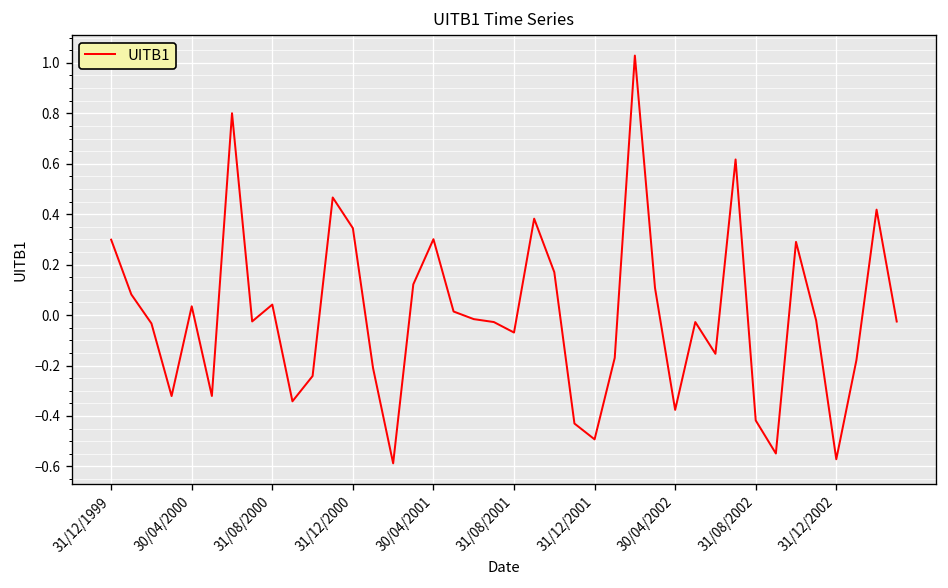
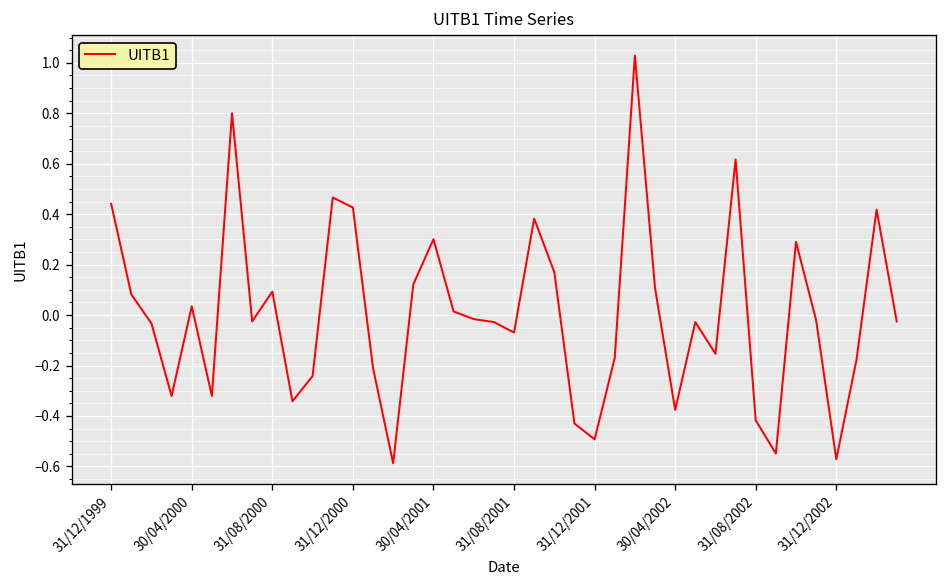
  {
-   "31/12/1999": 0.30,
+   "31/12/1999": 0.44,
    "30/04/2000": 0.03,
-   "31/08/2000": 0.04,
-   "31/12/2000": 0.34,
+   "31/08/2000": 0.09,
+   "31/12/2000": 0.43,
    "30/04/2001": 0.30,
    "31/08/2001": -0.07,
    "31/12/2001": -0.49,
    "30/04/2002": -0.38,
    "31/08/2002": -0.42,
    "31/12/2002": -0.57
  }
